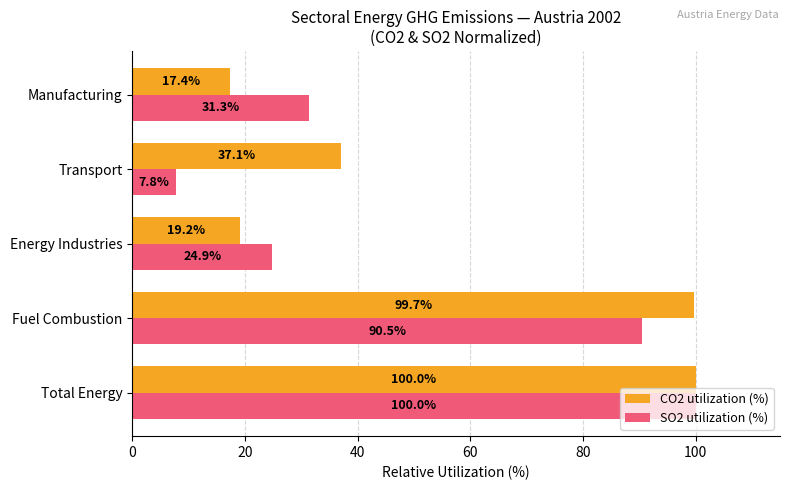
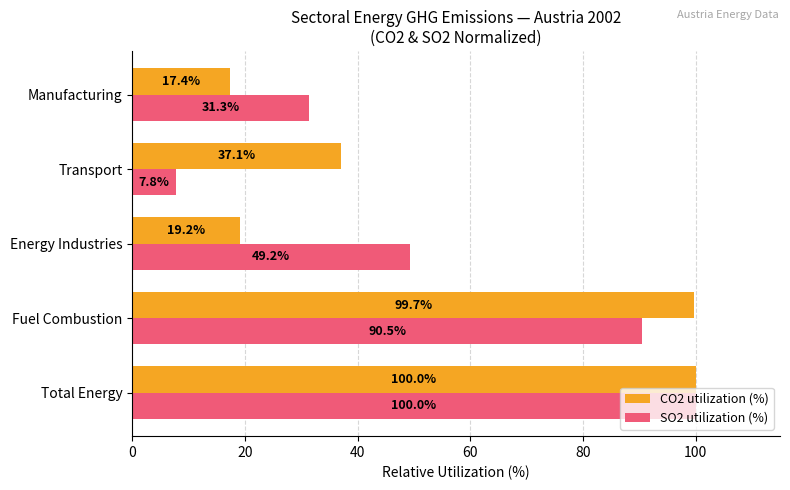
  {
    "CO2 utilization (%)": {
      "Manufacturing": "17.4%",
      "Transport": "37.1%",
      "Energy Industries": "19.2%",
      "Fuel Combustion": "99.7%",
      "Total Energy": "100.0%"
    },
    "SO2 utilization (%)": {
      "Manufacturing": "31.3%",
      "Transport": "7.8%",
-     "Energy Industries": "24.9%",
+     "Energy Industries": "49.2%",
      "Fuel Combustion": "90.5%"
    }
  }
